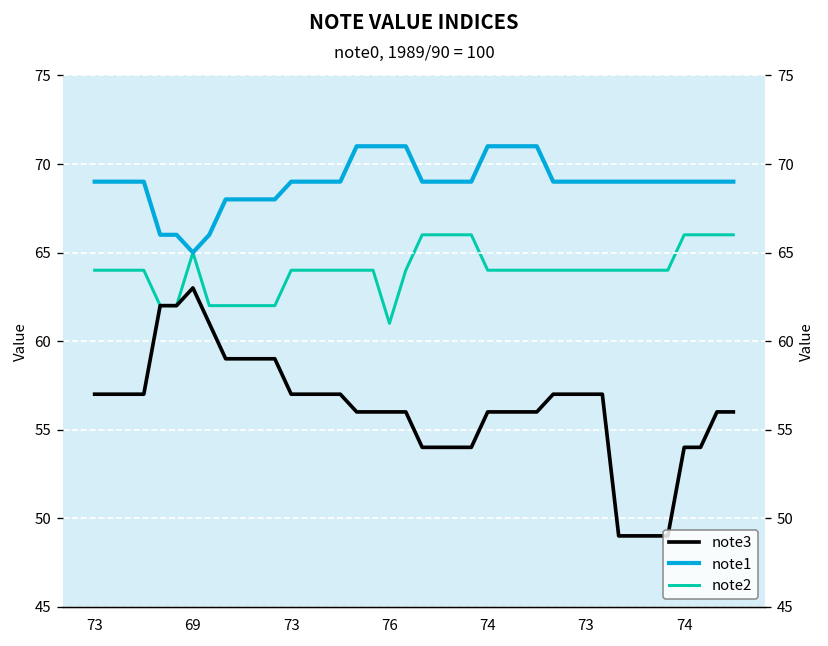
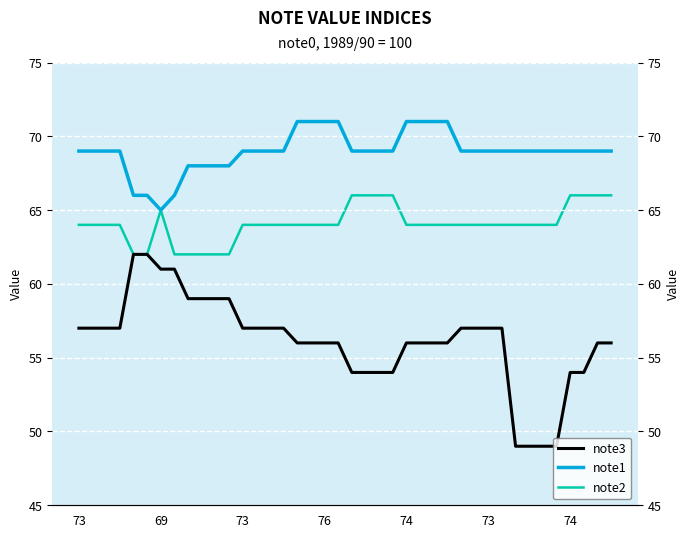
  {
    "note3": {
-     "69": 63,
+     "69": 61,
      "76": 56
    },
    "note1": {
      "76": 71
    },
    "note2": {
-     "76": 61
+     "76": 64
    }
  }
